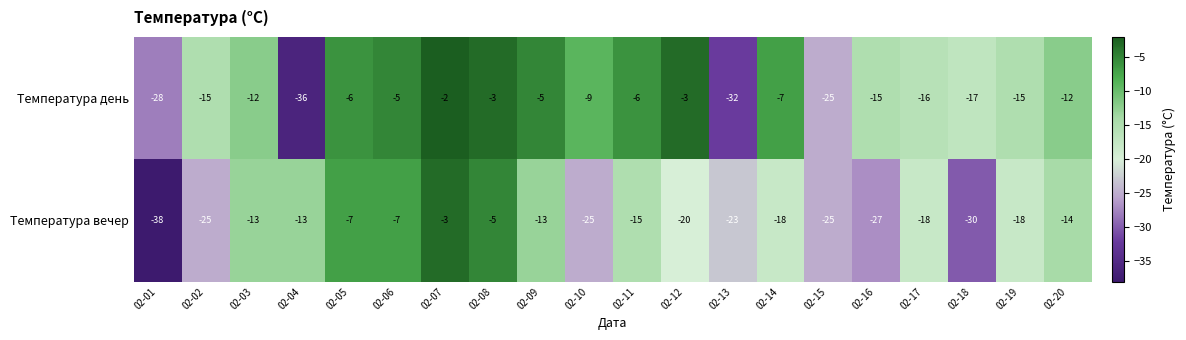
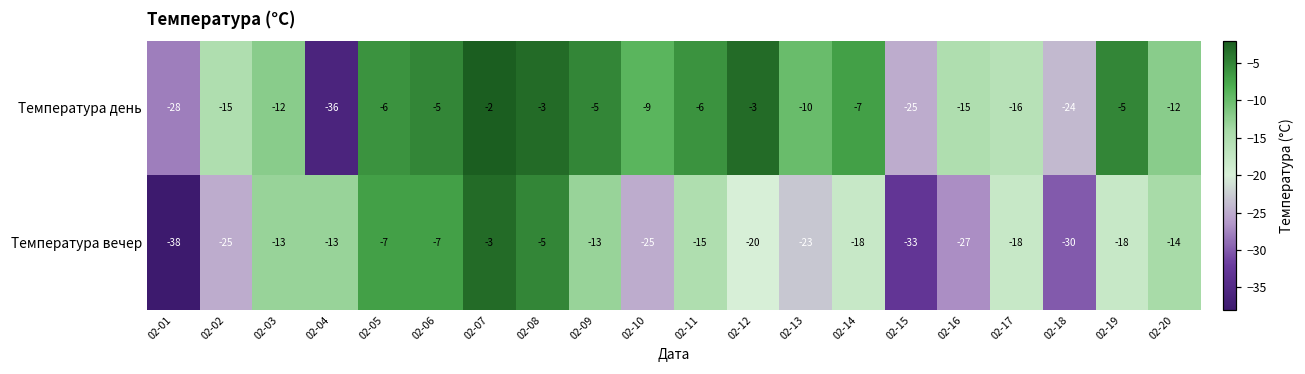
  {
    "Температура день": {
      "02-01": -28,
      "02-02": -15,
      "02-03": -12,
      "02-04": -36,
      "02-05": -6,
      "02-06": -5,
      "02-07": -2,
      "02-08": -3,
      "02-09": -5,
      "02-10": -9,
      "02-11": -6,
      "02-12": -3,
-     "02-13": -32,
+     "02-13": -10,
      "02-14": -7,
      "02-15": -25,
      "02-16": -15,
      "02-17": -16,
-     "02-18": -17,
-     "02-19": -15,
+     "02-18": -24,
+     "02-19": -5,
      "02-20": -12
    },
    "Температура вечер": {
      "02-01": -38,
      "02-02": -25,
      "02-03": -13,
      "02-04": -13,
      "02-05": -7,
      "02-06": -7,
      "02-07": -3,
      "02-08": -5,
      "02-09": -13,
      "02-10": -25,
      "02-11": -15,
      "02-12": -20,
      "02-13": -23,
      "02-14": -18,
-     "02-15": -25,
+     "02-15": -33,
      "02-16": -27,
      "02-17": -18,
      "02-18": -30,
      "02-19": -18,
      "02-20": -14
    }
  }
